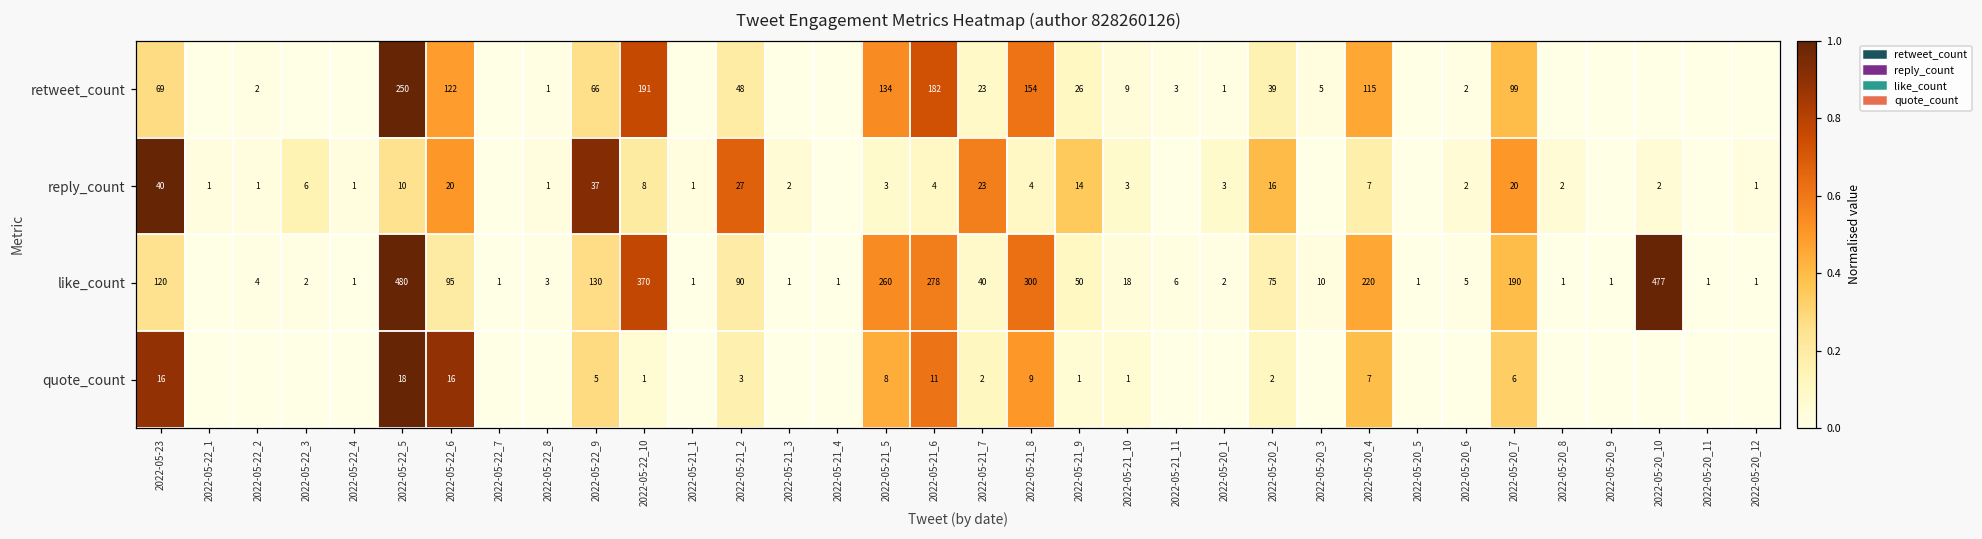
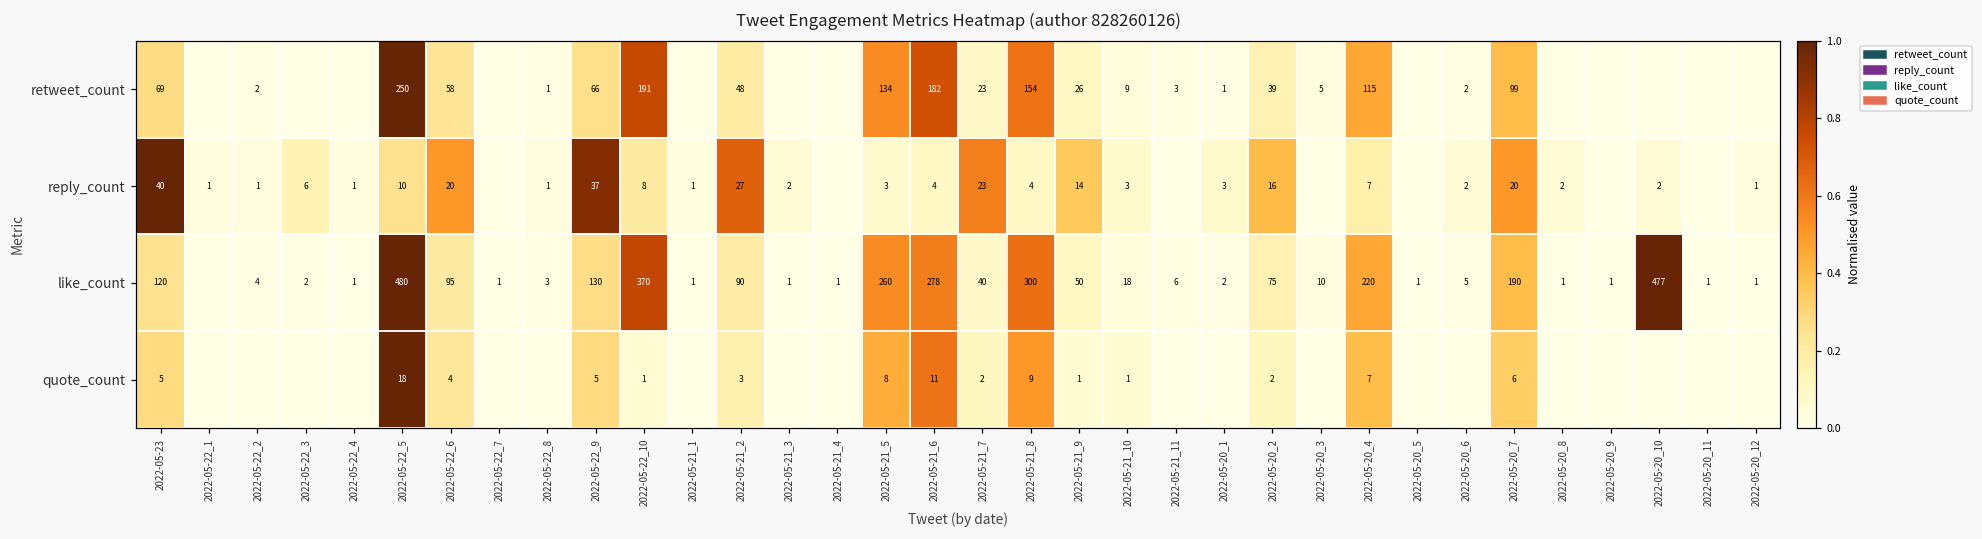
  {
    "retweet_count": {
      "2022-05-23": 69,
      "2022-05-22_2": 2,
      "2022-05-22_5": 250,
-     "2022-05-22_6": 122,
+     "2022-05-22_6": 58,
      "2022-05-22_8": 1,
      "2022-05-22_9": 66,
      "2022-05-22_10": 191,
      "2022-05-21_2": 48,
      "2022-05-21_5": 134,
      "2022-05-21_6": 182,
      "2022-05-21_7": 23,
      "2022-05-21_8": 154,
      "2022-05-21_9": 26,
      "2022-05-21_10": 9,
      "2022-05-21_11": 3,
      "2022-05-20_1": 1,
      "2022-05-20_2": 39,
      "2022-05-20_3": 5,
      "2022-05-20_4": 115,
      "2022-05-20_6": 2,
      "2022-05-20_7": 99
    },
    "reply_count": {
      "2022-05-23": 40,
      "2022-05-22_1": 1,
      "2022-05-22_2": 1,
      "2022-05-22_3": 6,
      "2022-05-22_4": 1,
      "2022-05-22_5": 10,
      "2022-05-22_6": 20,
      "2022-05-22_8": 1,
      "2022-05-22_9": 37,
      "2022-05-22_10": 8,
      "2022-05-21_1": 1,
      "2022-05-21_2": 27,
      "2022-05-21_3": 2,
      "2022-05-21_5": 3,
      "2022-05-21_6": 4,
      "2022-05-21_7": 23,
      "2022-05-21_8": 4,
      "2022-05-21_9": 14,
      "2022-05-21_10": 3,
      "2022-05-20_1": 3,
      "2022-05-20_2": 16,
      "2022-05-20_4": 7,
      "2022-05-20_6": 2,
      "2022-05-20_7": 20,
      "2022-05-20_8": 2,
      "2022-05-20_10": 2,
      "2022-05-20_12": 1
    },
    "like_count": {
      "2022-05-23": 120,
      "2022-05-22_2": 4,
      "2022-05-22_3": 2,
      "2022-05-22_4": 1,
      "2022-05-22_5": 480,
      "2022-05-22_6": 95,
      "2022-05-22_7": 1,
      "2022-05-22_8": 3,
      "2022-05-22_9": 130,
      "2022-05-22_10": 370,
      "2022-05-21_1": 1,
      "2022-05-21_2": 90,
      "2022-05-21_3": 1,
      "2022-05-21_4": 1,
      "2022-05-21_5": 260,
      "2022-05-21_6": 278,
      "2022-05-21_7": 40,
      "2022-05-21_8": 300,
      "2022-05-21_9": 50,
      "2022-05-21_10": 18,
      "2022-05-21_11": 6,
      "2022-05-20_1": 2,
      "2022-05-20_2": 75,
      "2022-05-20_3": 10,
      "2022-05-20_4": 220,
      "2022-05-20_5": 1,
      "2022-05-20_6": 5,
      "2022-05-20_7": 190,
      "2022-05-20_8": 1,
      "2022-05-20_9": 1,
      "2022-05-20_10": 477,
      "2022-05-20_11": 1,
      "2022-05-20_12": 1
    },
    "quote_count": {
-     "2022-05-23": 16,
+     "2022-05-23": 5,
      "2022-05-22_5": 18,
-     "2022-05-22_6": 16,
+     "2022-05-22_6": 4,
      "2022-05-22_9": 5,
      "2022-05-22_10": 1,
      "2022-05-21_2": 3,
      "2022-05-21_5": 8,
      "2022-05-21_6": 11,
      "2022-05-21_7": 2,
      "2022-05-21_8": 9,
      "2022-05-21_9": 1,
      "2022-05-21_10": 1,
      "2022-05-20_2": 2,
      "2022-05-20_4": 7,
      "2022-05-20_7": 6
    }
  }
